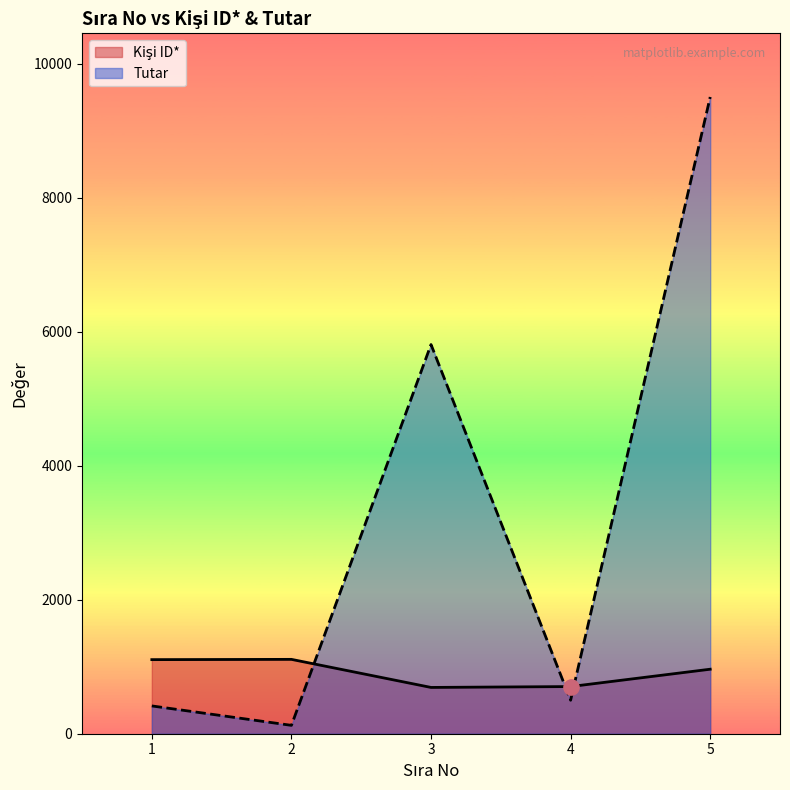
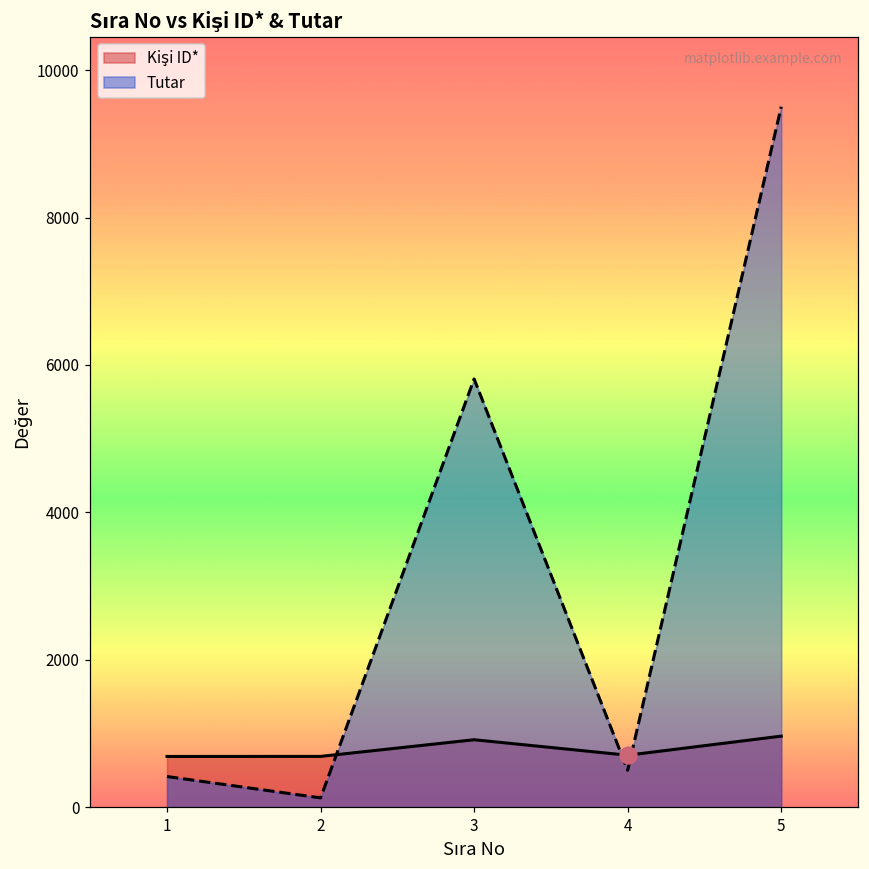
  {
    "Kişi ID*": {
-     "1": 1100,
-     "2": 1100,
-     "3": 700,
+     "1": 700,
+     "2": 700,
+     "3": 900,
      "5": 1000
    },
    "Tutar": {
      "1": 400,
      "2": 100,
      "3": 5800,
      "4": 500,
      "5": 9500
    }
  }
